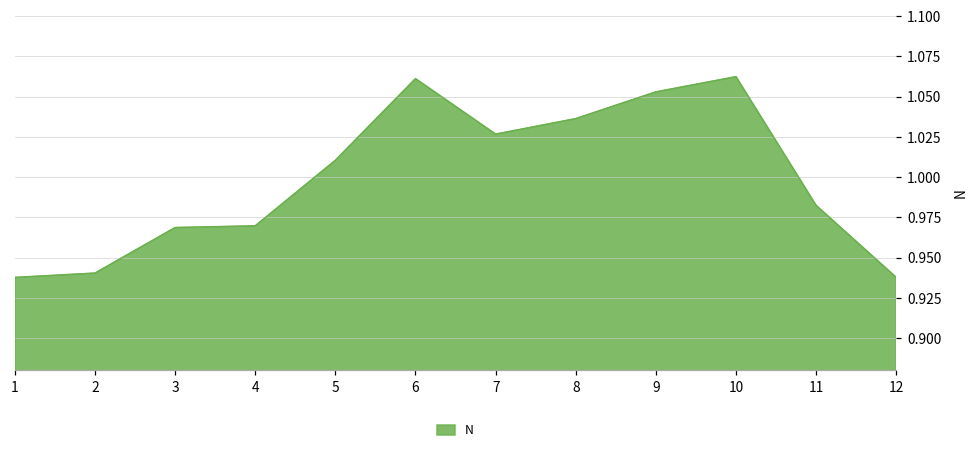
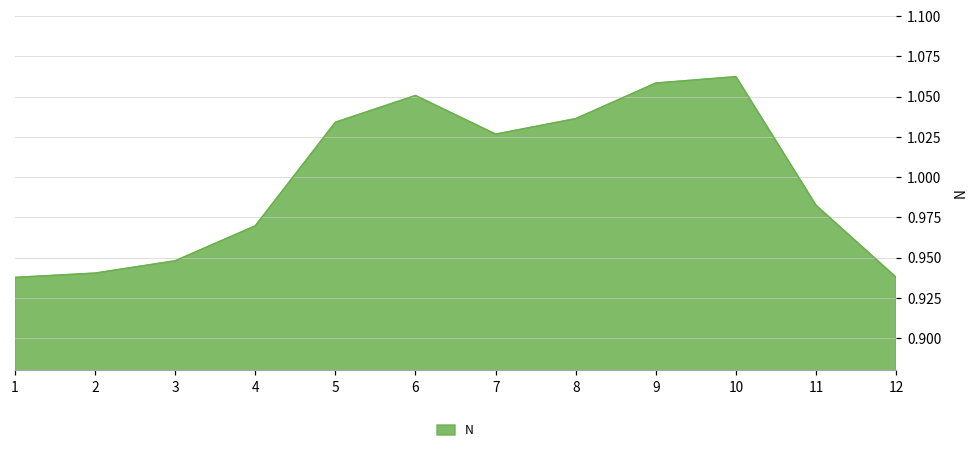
  {
    "1": 0.938,
    "2": 0.940,
-   "3": 0.969,
+   "3": 0.948,
    "4": 0.970,
-   "5": 1.010,
-   "6": 1.061,
+   "5": 1.034,
+   "6": 1.051,
    "7": 1.027,
    "8": 1.036,
-   "9": 1.053,
+   "9": 1.058,
    "10": 1.062,
    "11": 0.982,
    "12": 0.938
  }
